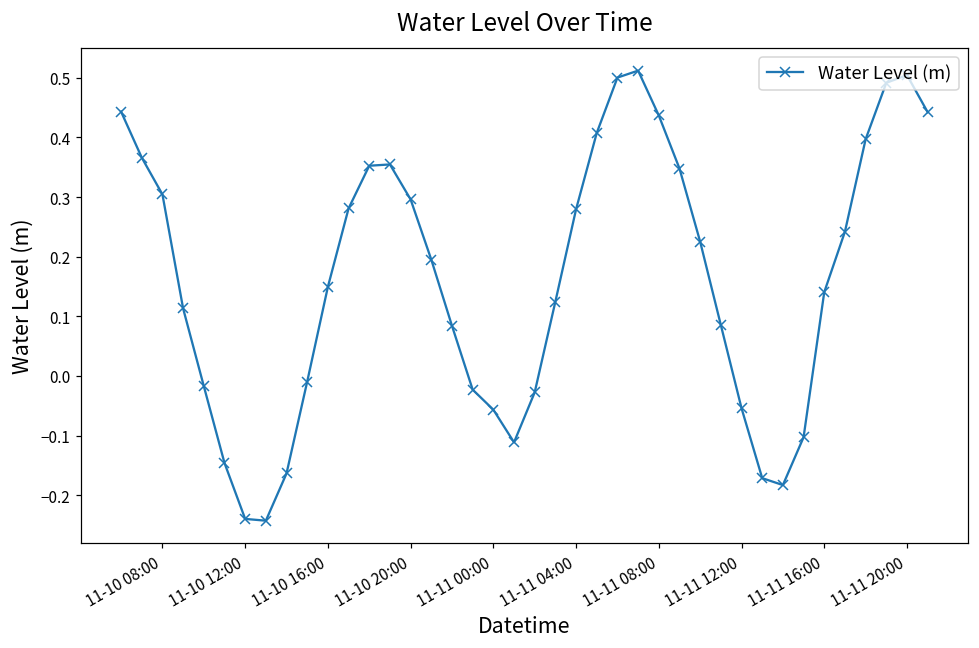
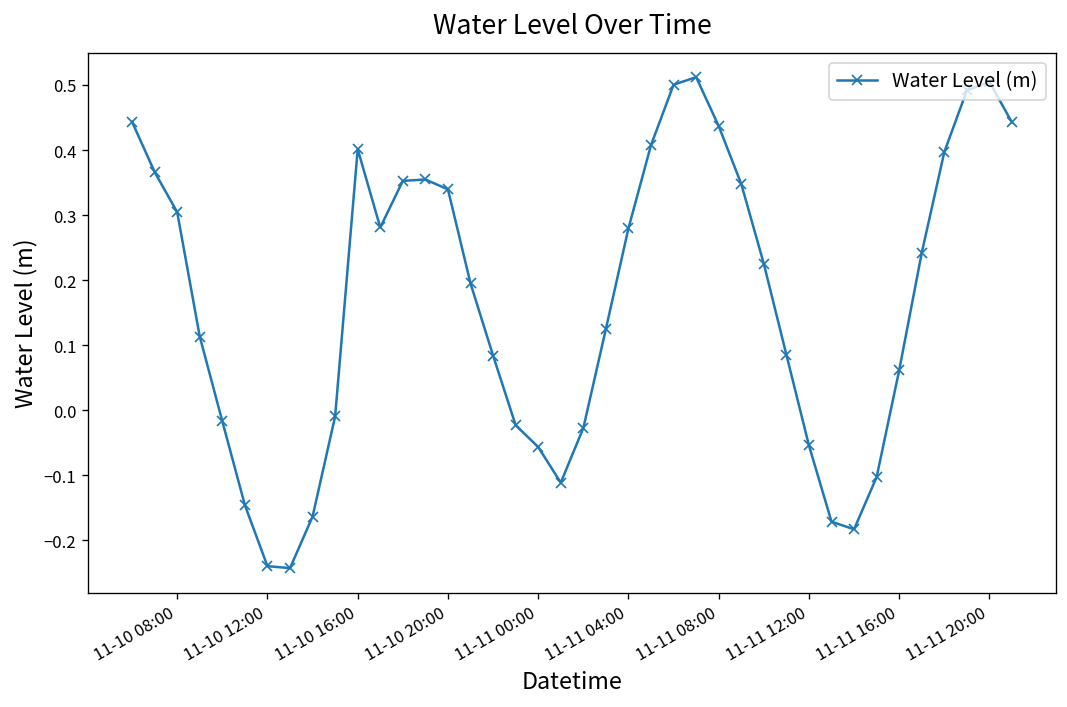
  {
    "11-10 08:00": 0.30,
    "11-10 12:00": -0.24,
-   "11-10 16:00": 0.15,
-   "11-10 20:00": 0.30,
+   "11-10 16:00": 0.40,
+   "11-10 20:00": 0.34,
    "11-11 00:00": -0.06,
    "11-11 04:00": 0.28,
    "11-11 08:00": 0.44,
    "11-11 12:00": -0.05,
-   "11-11 16:00": 0.14
+   "11-11 16:00": 0.06
  }
